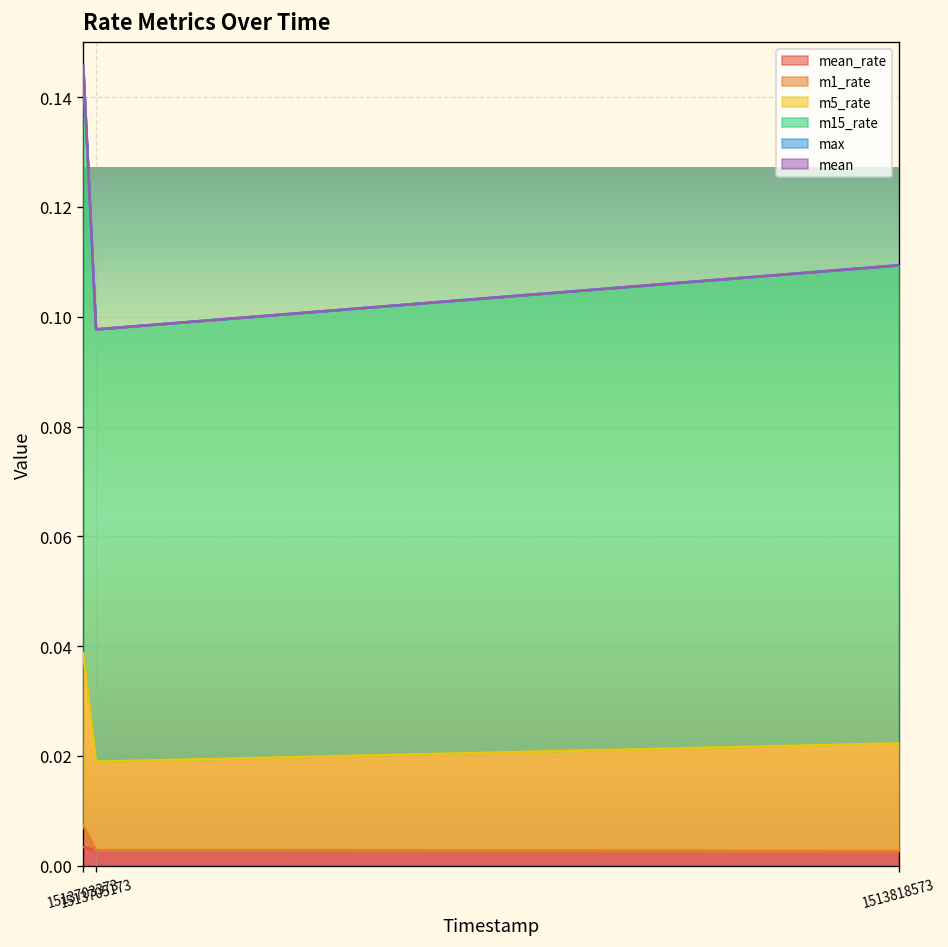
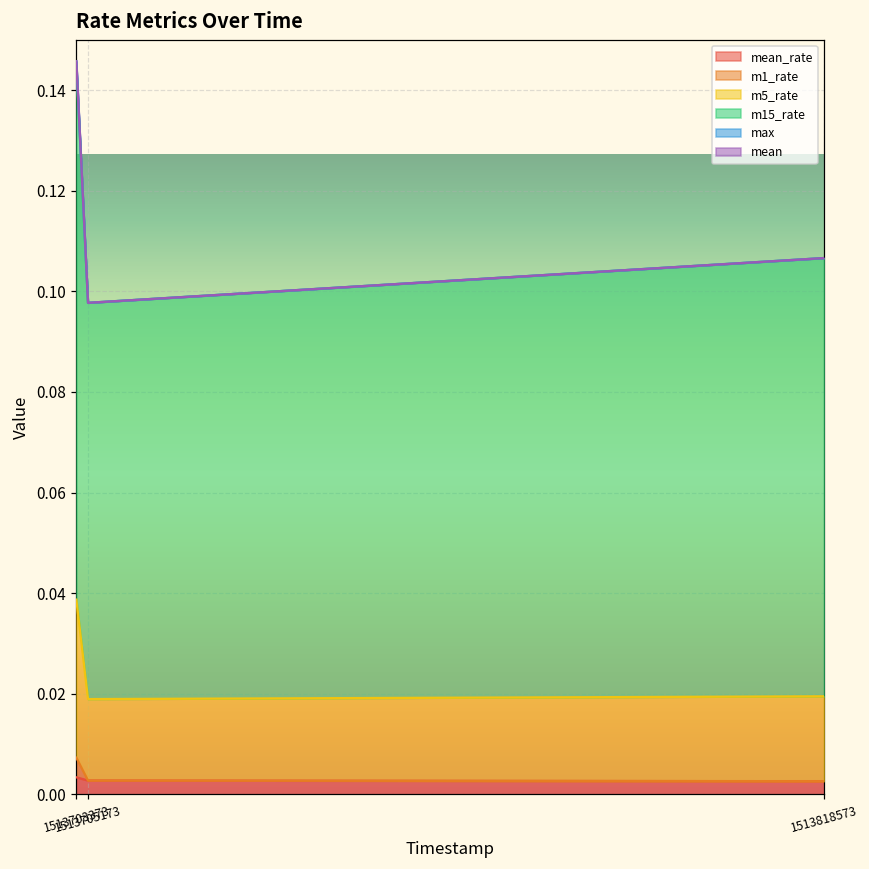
  {
    "m5_rate": {
      "1513703373": 0.031,
      "1513705173": 0.016,
-     "1513818573": 0.020
+     "1513818573": 0.017
    },
    "m15_rate": {
      "1513703373": 0.106
    },
    "mean": {
      "1513703373": 0.001
    }
  }
